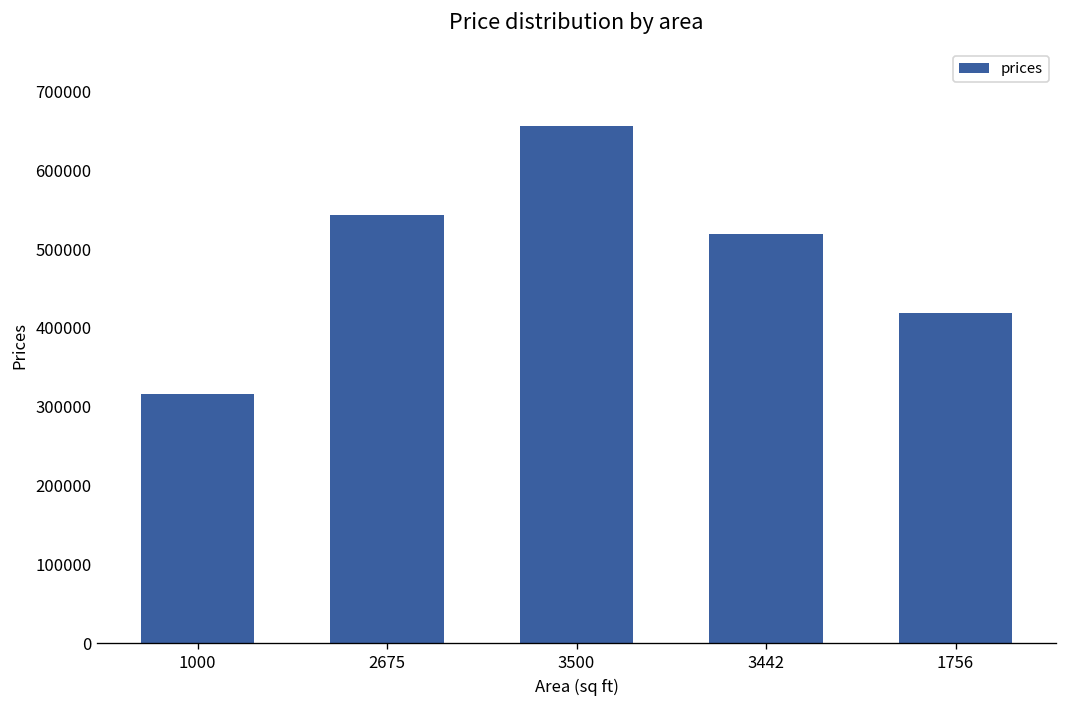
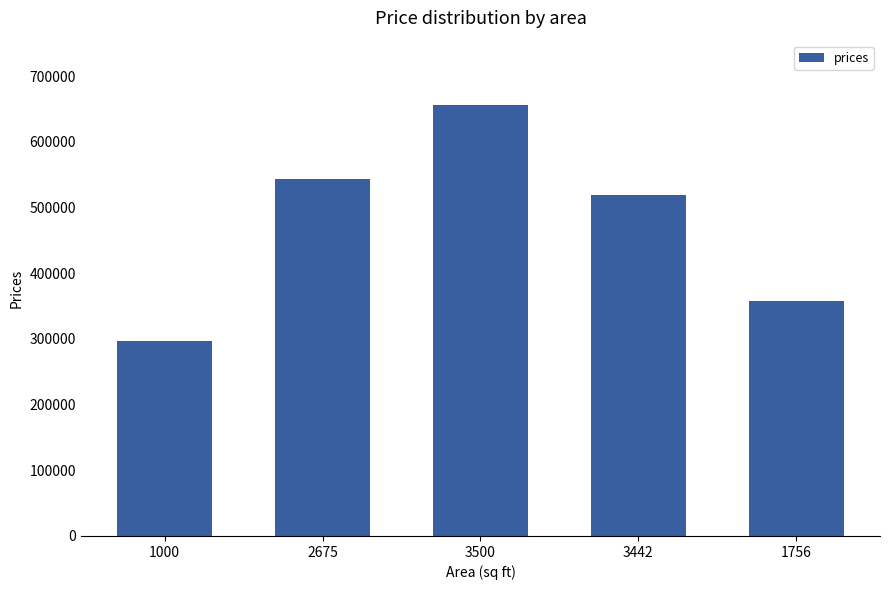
  {
-   "1000": 320000,
+   "1000": 300000,
    "2675": 540000,
    "3500": 660000,
    "3442": 520000,
-   "1756": 420000
+   "1756": 360000
  }
